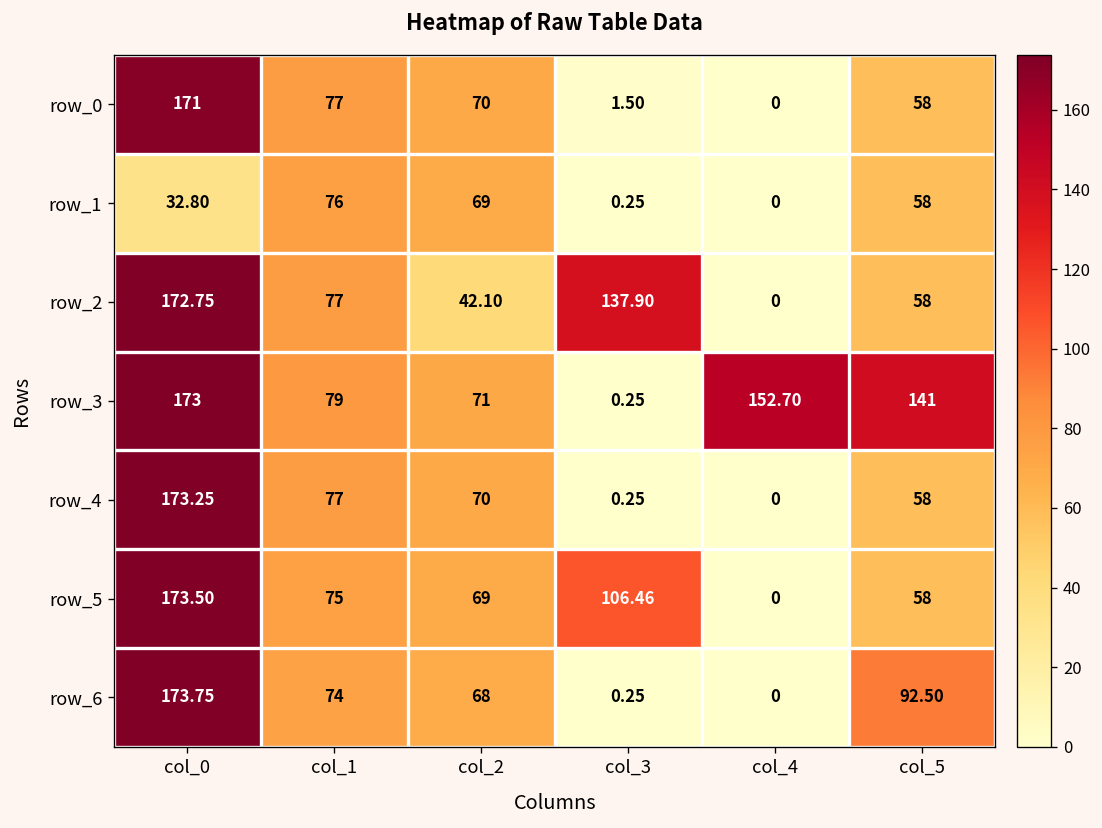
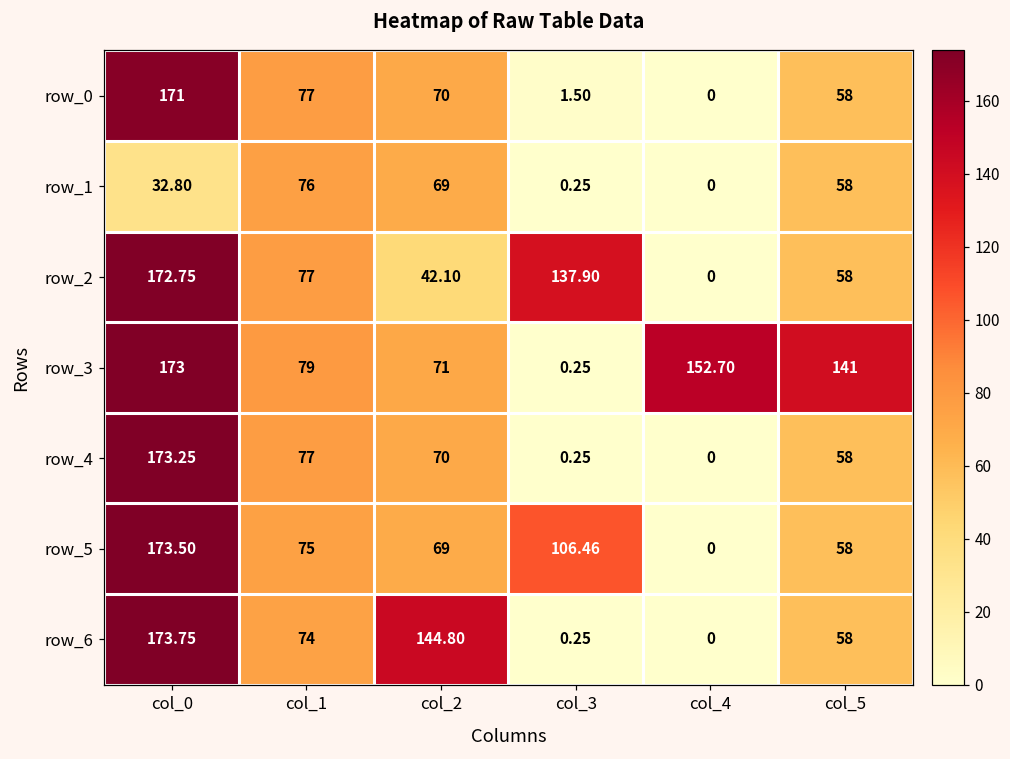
  {
    "row_0": {
      "col_0": 171,
      "col_1": 77,
      "col_2": 70,
      "col_3": 1.50,
      "col_4": 0,
      "col_5": 58
    },
    "row_1": {
      "col_0": 32.80,
      "col_1": 76,
      "col_2": 69,
      "col_3": 0.25,
      "col_4": 0,
      "col_5": 58
    },
    "row_2": {
      "col_0": 172.75,
      "col_1": 77,
      "col_2": 42.10,
      "col_3": 137.90,
      "col_4": 0,
      "col_5": 58
    },
    "row_3": {
      "col_0": 173,
      "col_1": 79,
      "col_2": 71,
      "col_3": 0.25,
      "col_4": 152.70,
      "col_5": 141
    },
    "row_4": {
      "col_0": 173.25,
      "col_1": 77,
      "col_2": 70,
      "col_3": 0.25,
      "col_4": 0,
      "col_5": 58
    },
    "row_5": {
      "col_0": 173.50,
      "col_1": 75,
      "col_2": 69,
      "col_3": 106.46,
      "col_4": 0,
      "col_5": 58
    },
    "row_6": {
      "col_0": 173.75,
      "col_1": 74,
-     "col_2": 68,
+     "col_2": 144.80,
      "col_3": 0.25,
      "col_4": 0,
-     "col_5": 92.50
+     "col_5": 58
    }
  }
